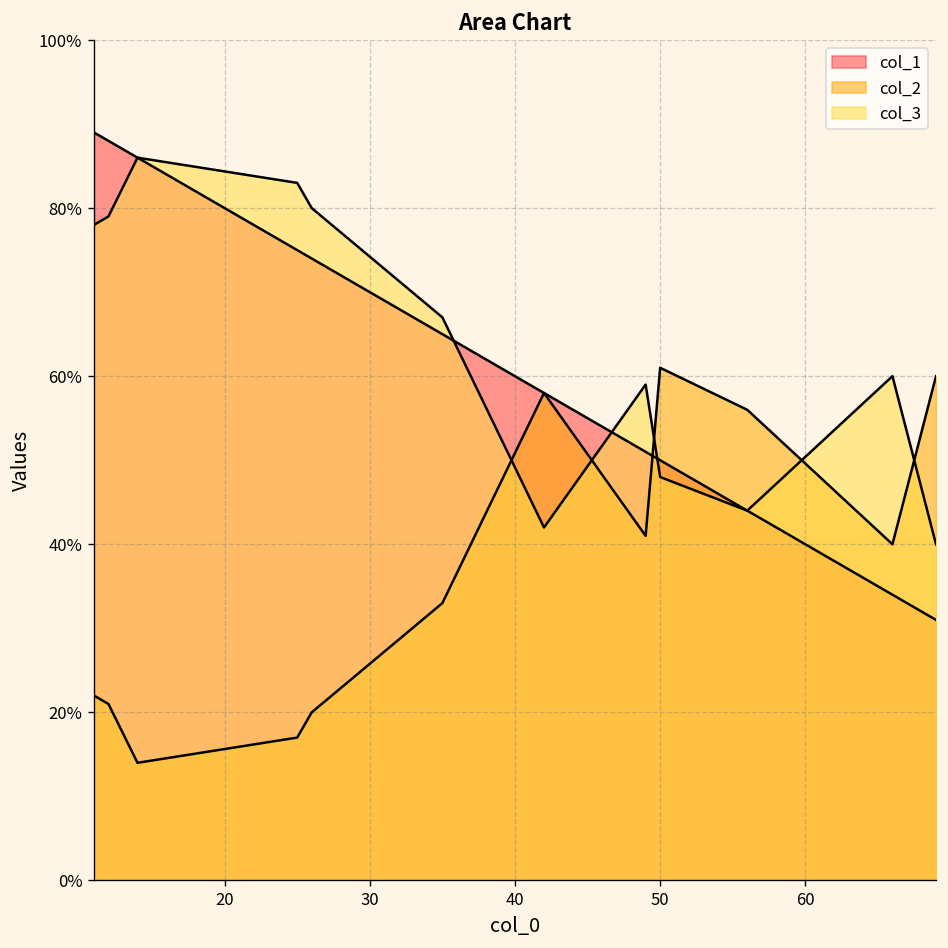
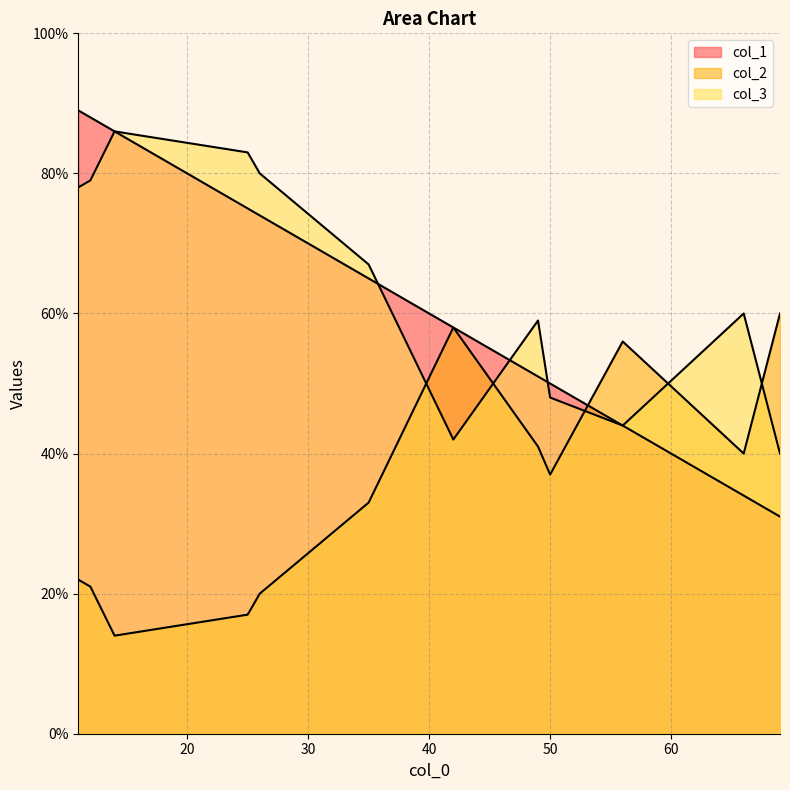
  {
    "col_1": {
      "50": "50%"
    },
    "col_2": {
-     "50": "61%"
+     "50": "37%"
    },
    "col_3": {
      "50": "48%"
    }
  }
